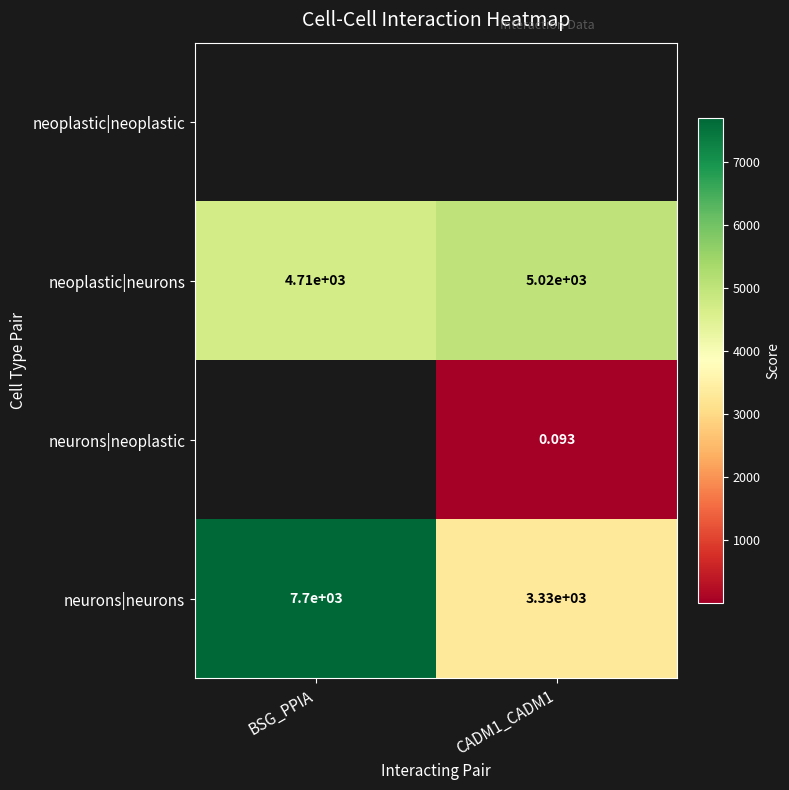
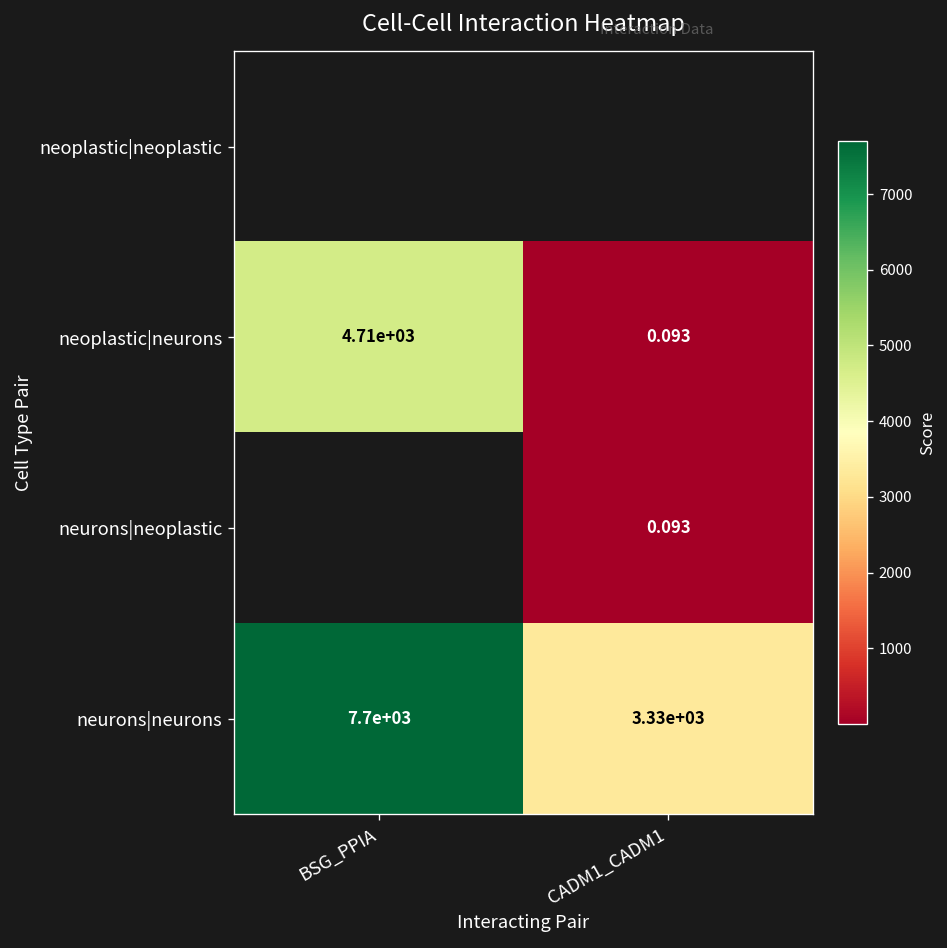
  {
    "neoplastic|neurons": {
      "BSG_PPIA": "4.71e+03",
-     "CADM1_CADM1": "5.02e+03"
+     "CADM1_CADM1": "0.093"
    },
    "neurons|neoplastic": {
      "CADM1_CADM1": "0.093"
    },
    "neurons|neurons": {
      "BSG_PPIA": "7.7e+03",
      "CADM1_CADM1": "3.33e+03"
    }
  }
